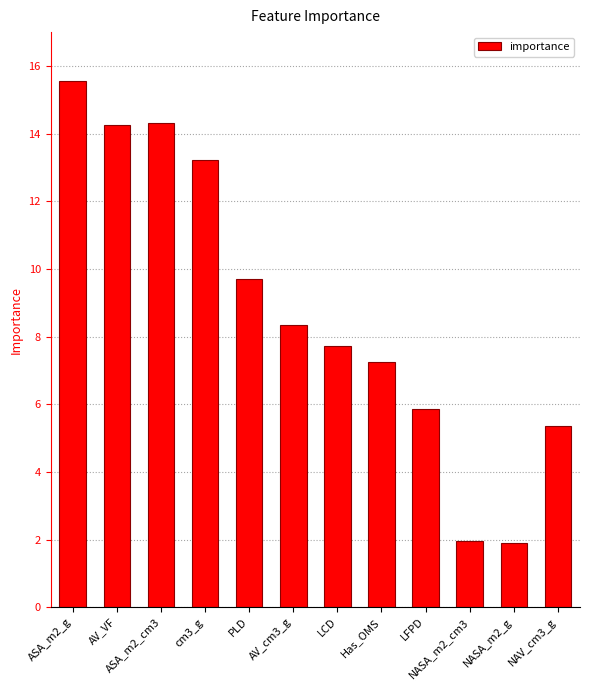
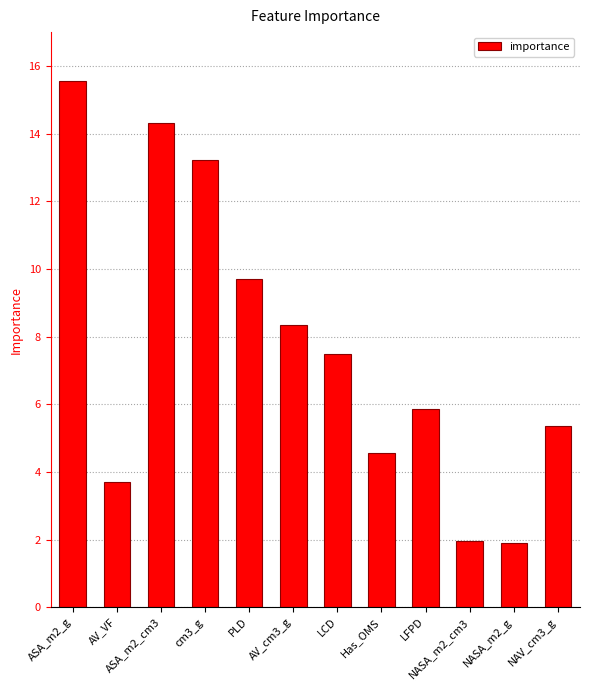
  {
    "ASA_m2_g": 15.5,
-   "AV_VF": 14.2,
+   "AV_VF": 3.7,
    "ASA_m2_cm3": 14.3,
    "cm3_g": 13.2,
    "PLD": 9.7,
    "AV_cm3_g": 8.4,
-   "LCD": 7.7,
-   "Has_OMS": 7.3,
+   "LCD": 7.5,
+   "Has_OMS": 4.6,
    "LFPD": 5.8,
    "NASA_m2_cm3": 2.0,
    "NASA_m2_g": 1.9,
    "NAV_cm3_g": 5.3
  }
